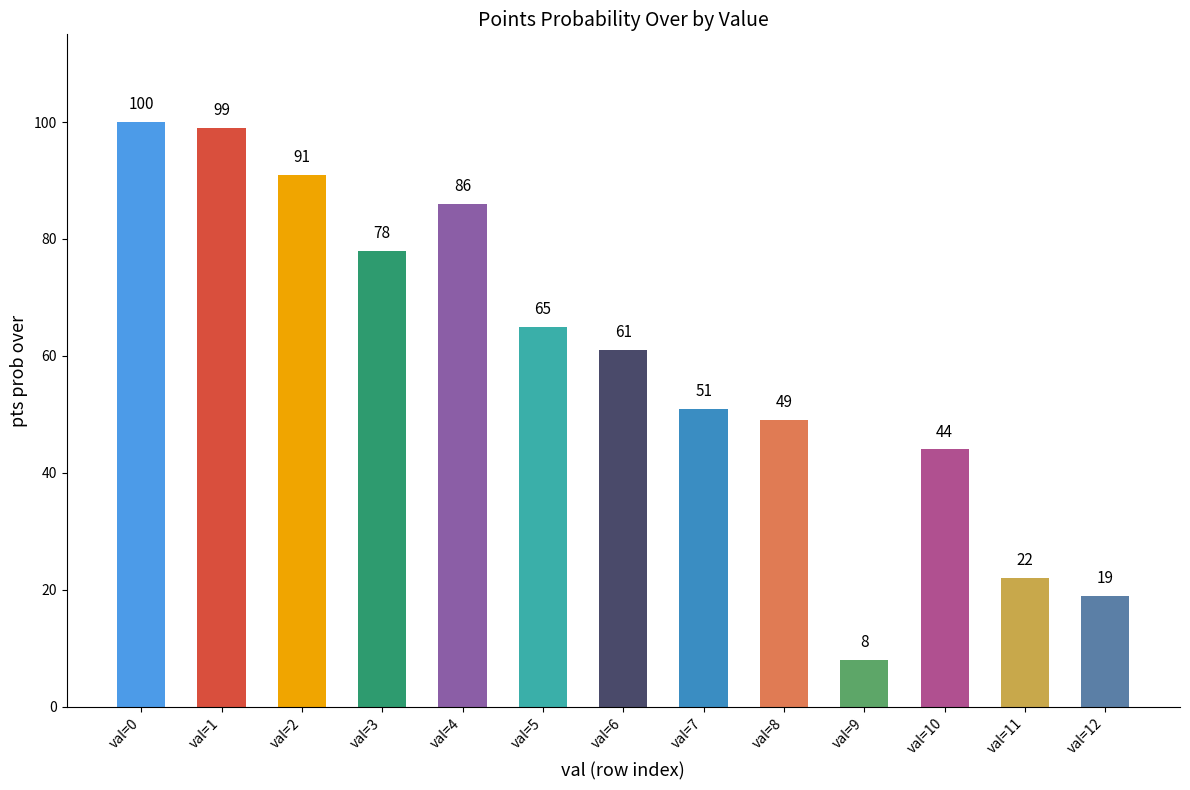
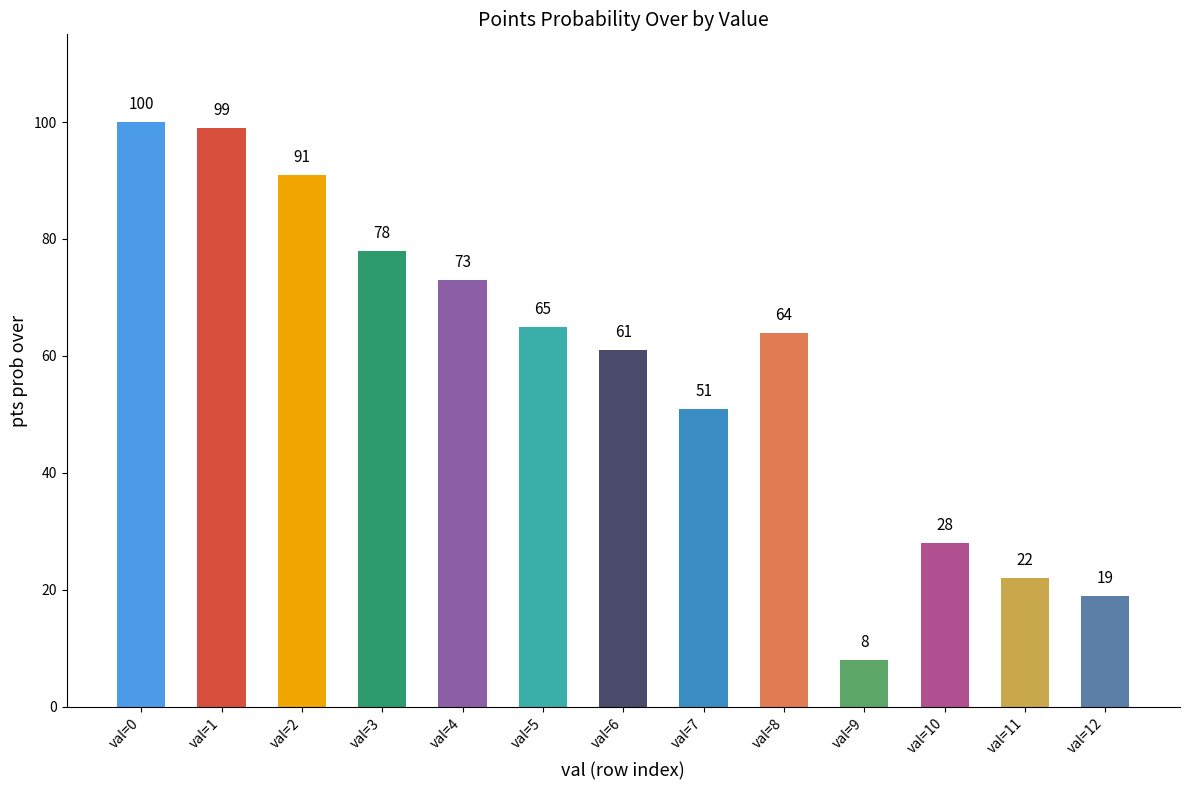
  {
    "val=0": 100,
    "val=1": 99,
    "val=2": 91,
    "val=3": 78,
-   "val=4": 86,
+   "val=4": 73,
    "val=5": 65,
    "val=6": 61,
    "val=7": 51,
-   "val=8": 49,
+   "val=8": 64,
    "val=9": 8,
-   "val=10": 44,
+   "val=10": 28,
    "val=11": 22,
    "val=12": 19
  }
